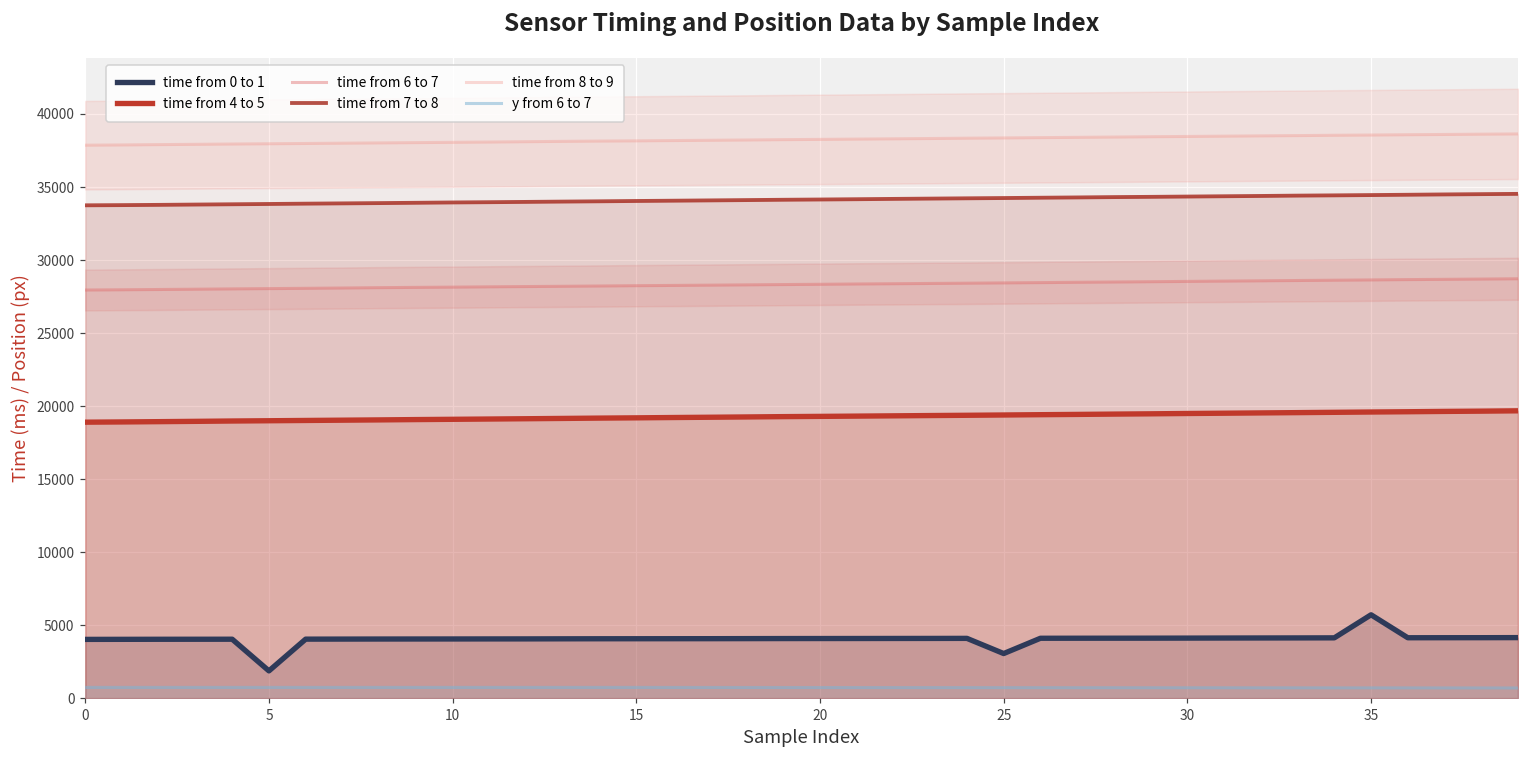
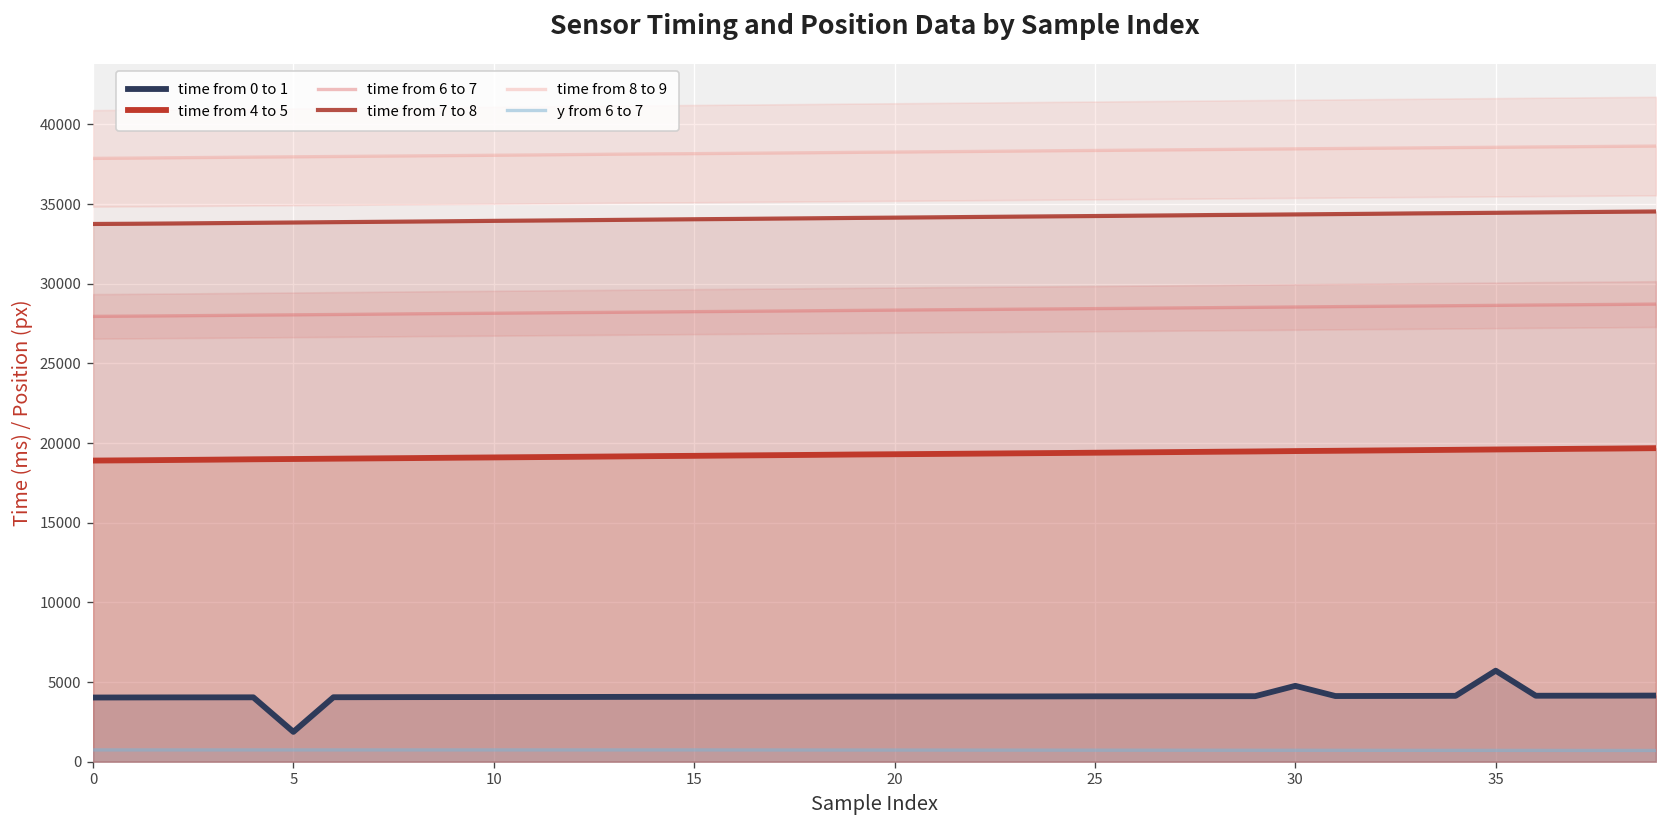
  {
    "time from 0 to 1": {
      "0": 4000,
      "5": 1900,
      "10": 4100,
      "15": 4100,
      "20": 4100,
-     "25": 3100,
-     "30": 4100,
+     "25": 4100,
+     "30": 4800,
      "35": 5700
    },
    "y from 6 to 7": {
      "0": 700,
      "5": 700,
      "10": 700,
      "15": 700,
      "20": 700,
      "25": 700,
      "30": 700,
      "35": 700
    }
  }
